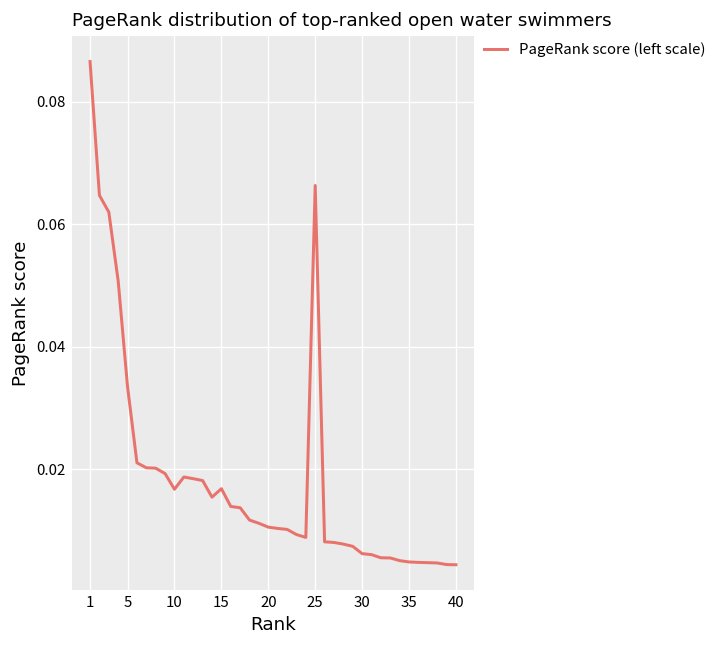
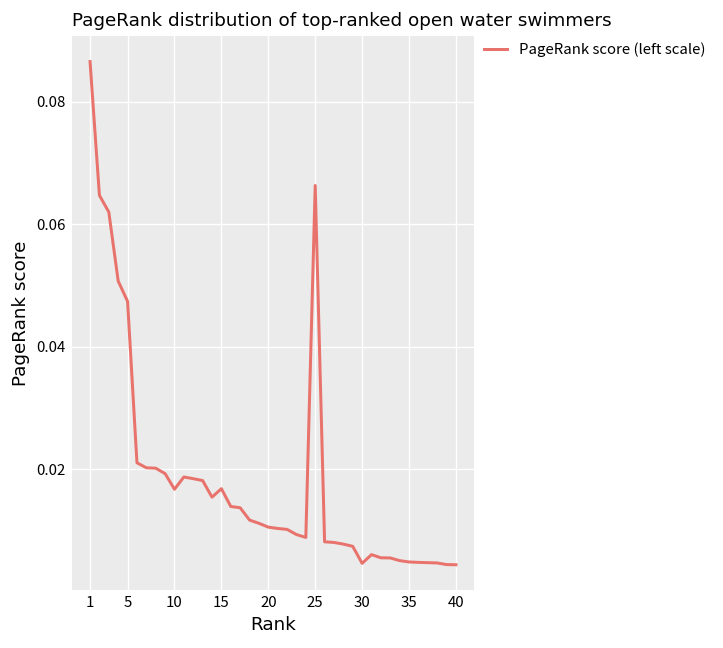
  {
    "1": 0.087,
-   "5": 0.033,
+   "5": 0.047,
    "10": 0.017,
    "15": 0.017,
    "20": 0.011,
    "25": 0.066,
-   "30": 0.006,
+   "30": 0.005,
    "35": 0.005,
    "40": 0.004
  }
